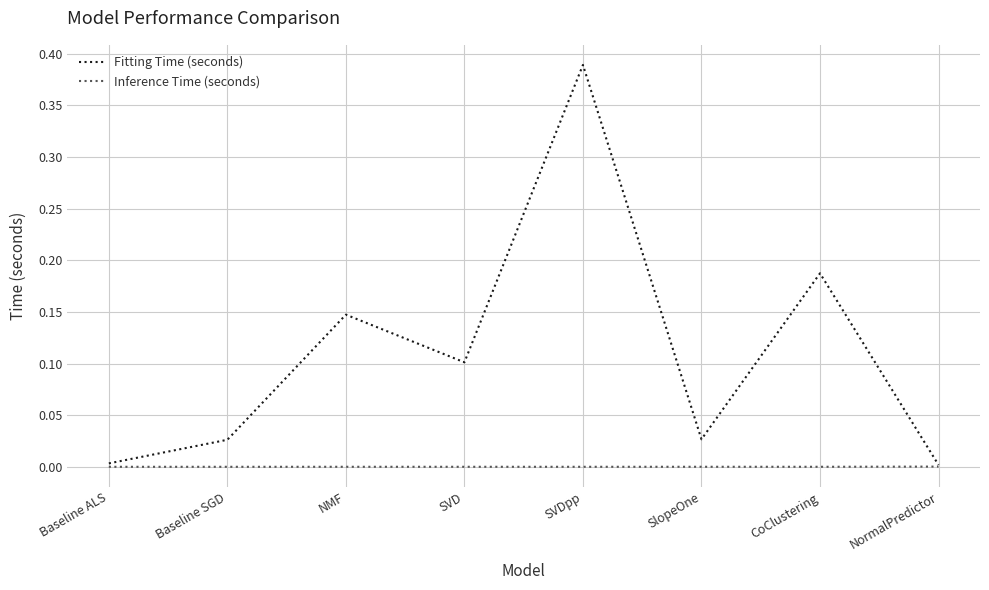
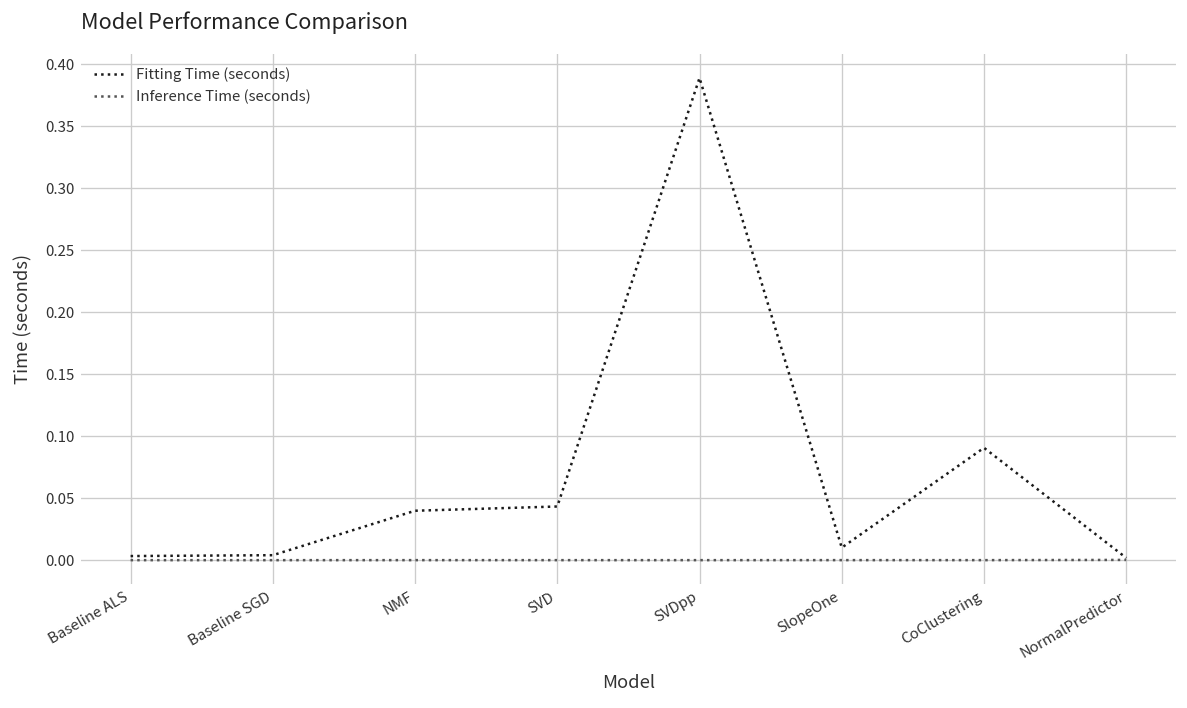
  {
    "Fitting Time (seconds)": {
      "Baseline ALS": 0.003,
-     "Baseline SGD": 0.026,
-     "NMF": 0.147,
-     "SVD": 0.101,
+     "Baseline SGD": 0.004,
+     "NMF": 0.040,
+     "SVD": 0.043,
      "SVDpp": 0.389,
-     "SlopeOne": 0.027,
-     "CoClustering": 0.187
+     "SlopeOne": 0.010,
+     "CoClustering": 0.091
    },
    "Inference Time (seconds)": {
      "Baseline ALS": 0.000,
      "Baseline SGD": 0.000,
      "NMF": 0.000,
      "SVD": 0.000,
      "SVDpp": 0.000,
      "SlopeOne": 0.000,
      "CoClustering": 0.000
    }
  }
